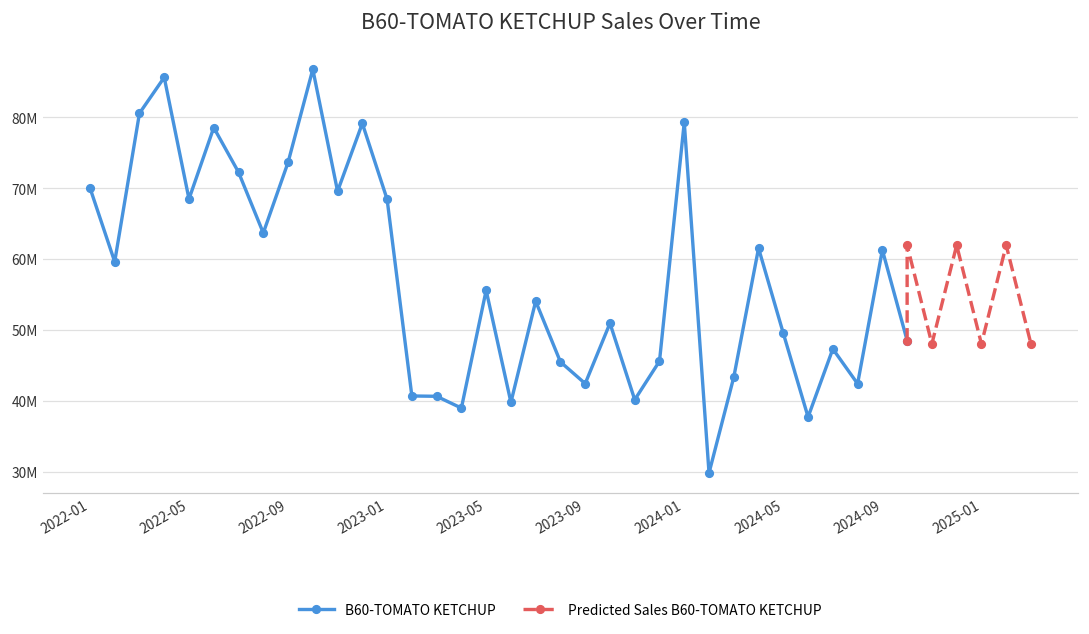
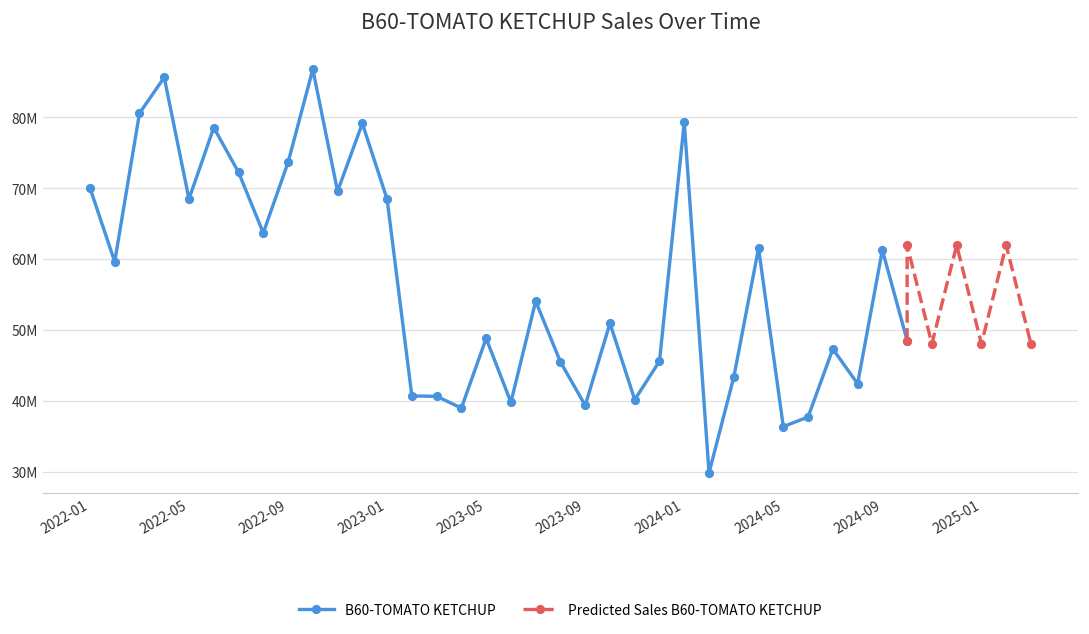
  {
    "B60-TOMATO KETCHUP": {
      "2022-01": 70000000,
      "2022-05": 68000000,
      "2022-09": 74000000,
      "2023-01": 68000000,
-     "2023-05": 56000000,
-     "2023-09": 42000000,
+     "2023-05": 49000000,
+     "2023-09": 39000000,
      "2024-01": 79000000,
-     "2024-05": 50000000,
+     "2024-05": 36000000,
      "2024-09": 61000000
    }
  }
